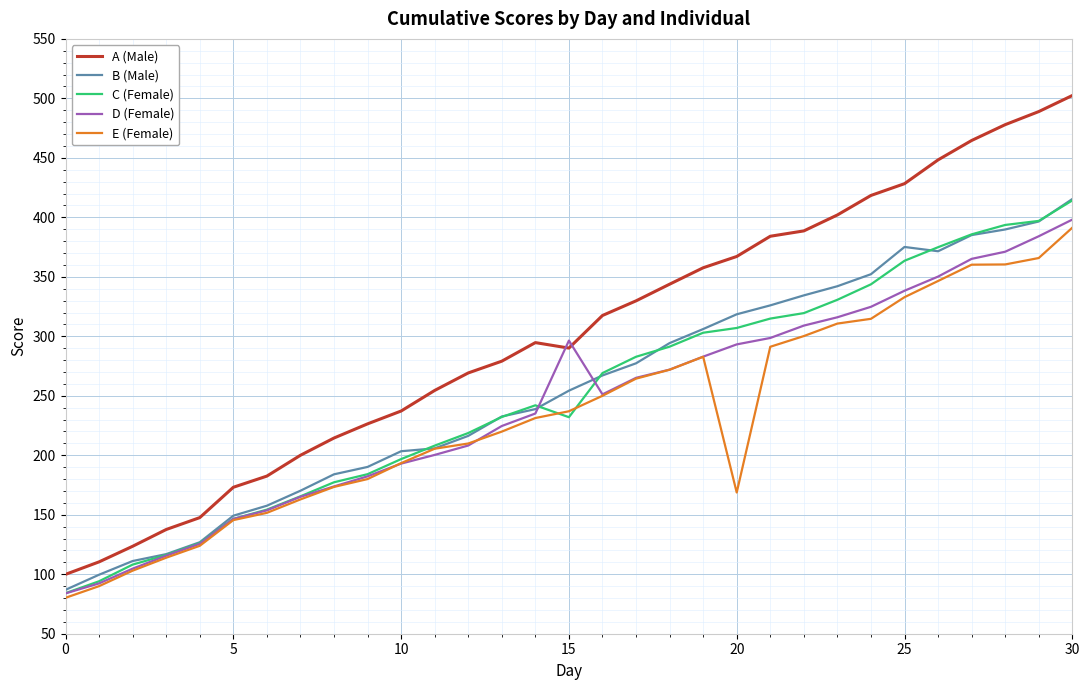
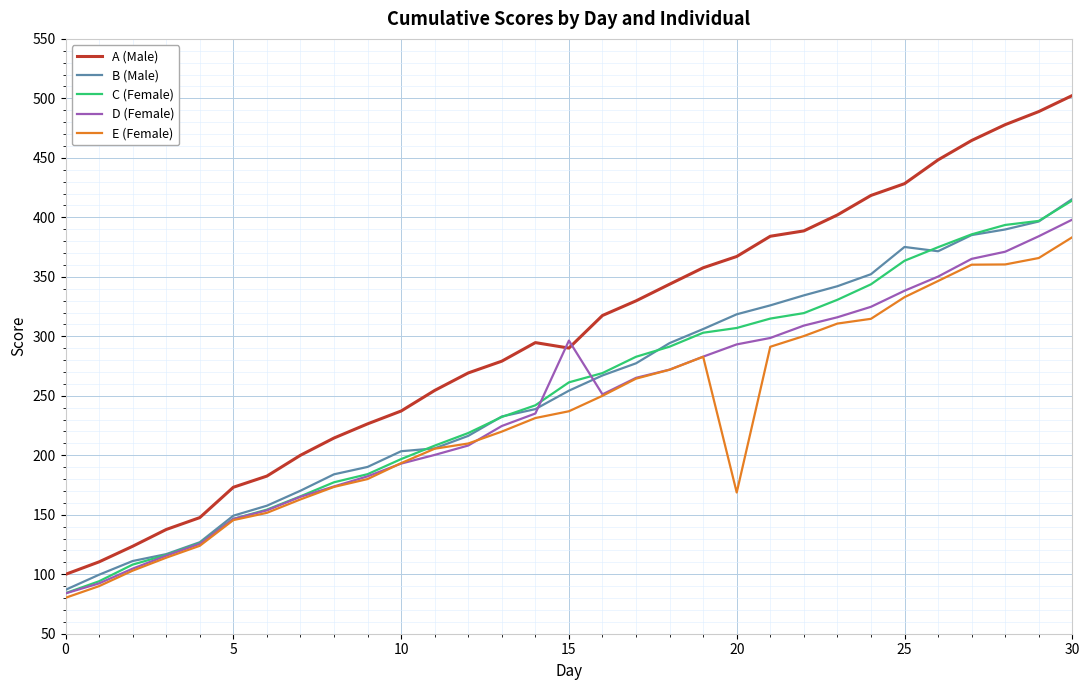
  {
    "A (Male)": {
      "0": 100,
      "5": 173,
      "10": 237,
      "15": 290,
      "20": 367,
      "25": 428,
      "30": 502
    },
    "B (Male)": {
      "0": 87,
      "5": 149,
      "10": 203,
      "15": 254,
      "20": 319,
      "25": 375
    },
    "C (Female)": {
      "10": 197,
-     "15": 232,
+     "15": 261,
      "20": 307,
      "25": 364
    },
    "D (Female)": {
      "15": 296,
      "20": 293,
      "25": 338,
      "30": 398
    },
    "E (Female)": {
      "0": 80,
      "15": 237,
      "20": 169,
      "25": 333,
-     "30": 391
+     "30": 383
    }
  }
